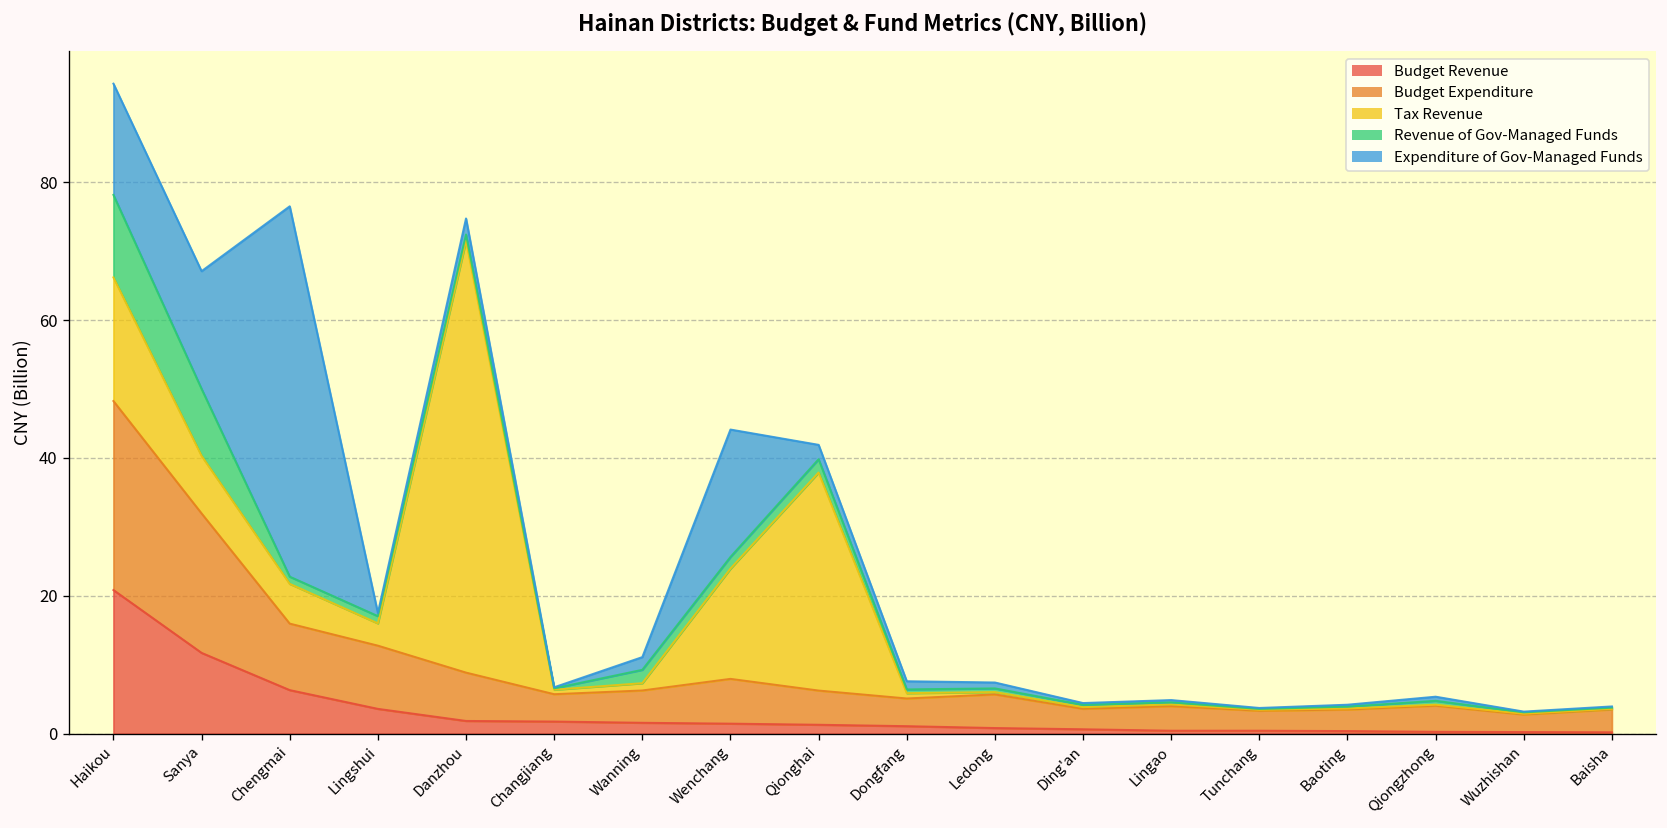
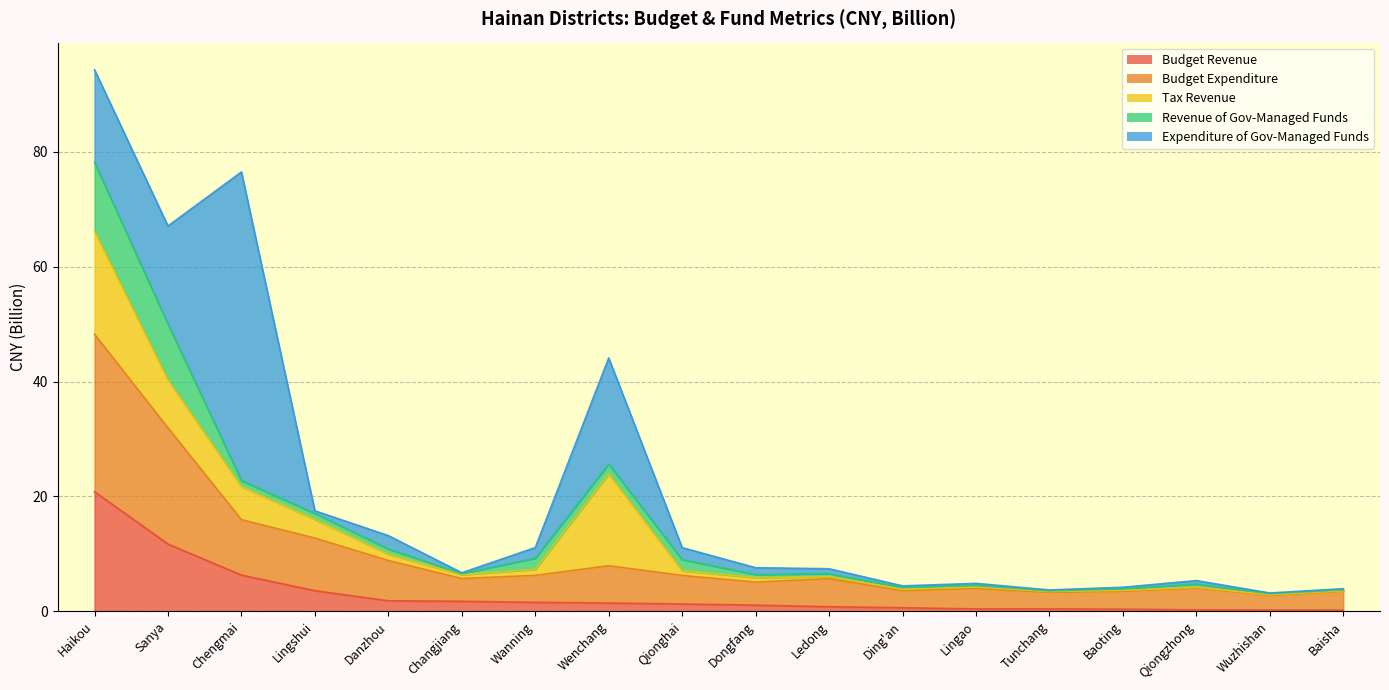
  {
    "Tax Revenue": {
      "Haikou": 18,
      "Sanya": 8,
      "Chengmai": 6,
      "Lingshui": 3,
-     "Danzhou": 63,
+     "Danzhou": 1,
      "Wanning": 1,
      "Wenchang": 16,
-     "Qionghai": 32,
+     "Qionghai": 1,
      "Dongfang": 1
    },
    "Revenue of Gov-Managed Funds": {
      "Haikou": 12,
      "Sanya": 10,
      "Chengmai": 1,
      "Lingshui": 1,
      "Danzhou": 1,
      "Wanning": 2,
      "Wenchang": 2,
      "Qionghai": 2,
      "Dongfang": 1,
      "Ledong": 1,
      "Qiongzhong": 1
    },
    "Expenditure of Gov-Managed Funds": {
      "Haikou": 16,
      "Sanya": 17,
      "Chengmai": 54,
      "Lingshui": 0,
      "Danzhou": 2,
      "Wanning": 2,
      "Wenchang": 18,
      "Qionghai": 2,
      "Dongfang": 1,
      "Ledong": 1,
      "Qiongzhong": 1
    }
  }
